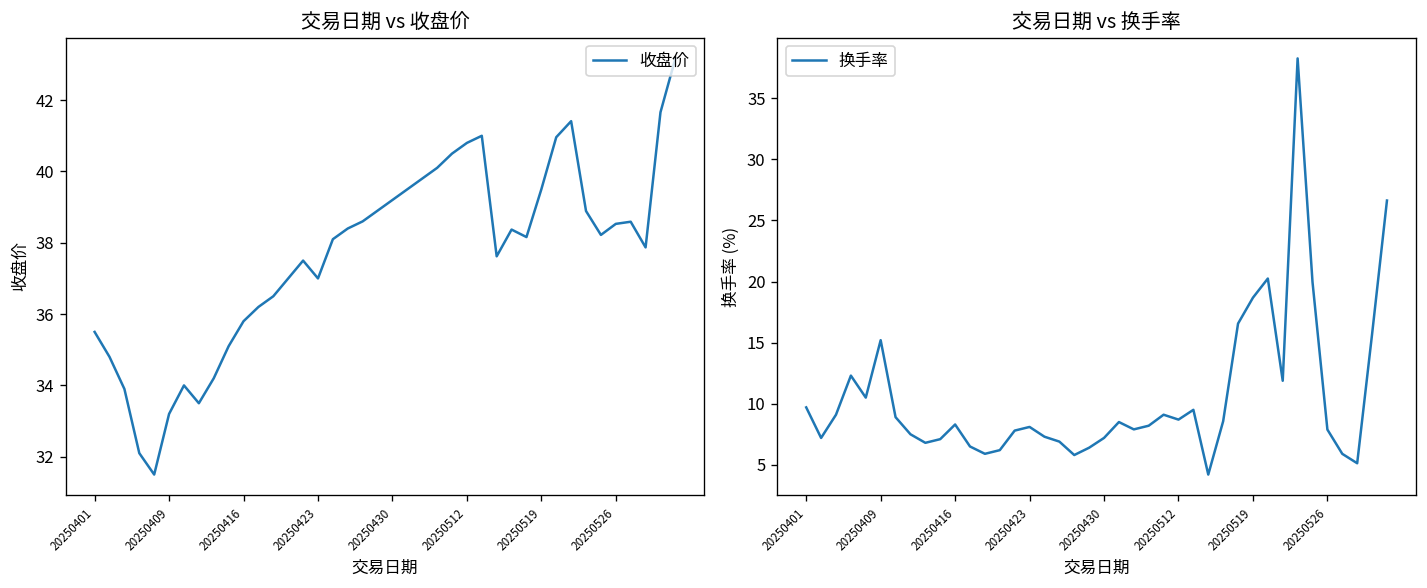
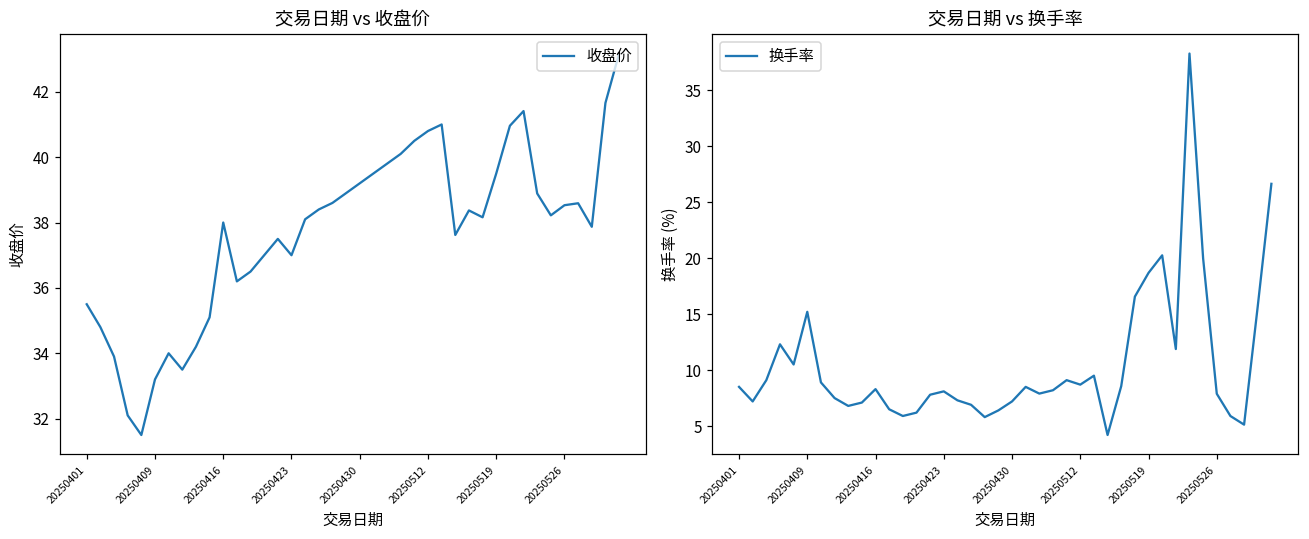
  {
    "交易日期 vs 收盘价": {
      "20250401": 35.5,
      "20250409": 33.2,
-     "20250416": 35.8,
+     "20250416": 38.0,
      "20250423": 37.0,
      "20250430": 39.2,
      "20250512": 40.8,
      "20250519": 39.5,
      "20250526": 38.5
    },
    "交易日期 vs 换手率": {
-     "20250401": 9.7,
+     "20250401": 8.5,
      "20250409": 15.2,
      "20250416": 8.3,
      "20250423": 8.1,
      "20250430": 7.2,
      "20250512": 8.7,
      "20250519": 18.7,
      "20250526": 7.9
    }
  }
